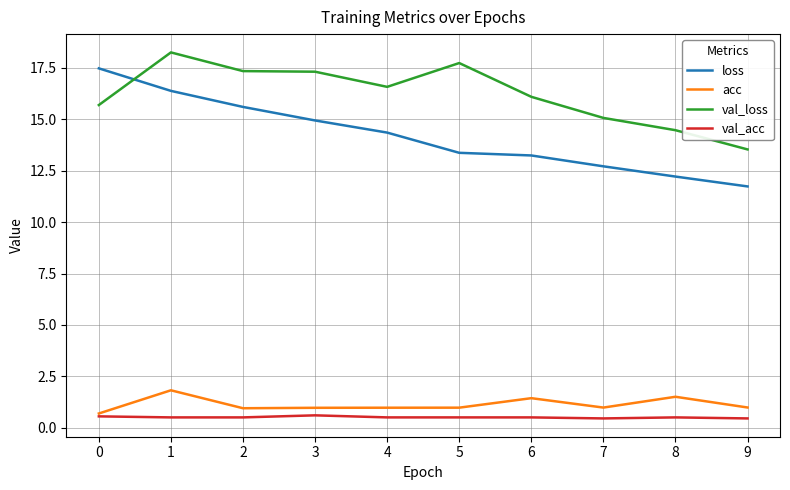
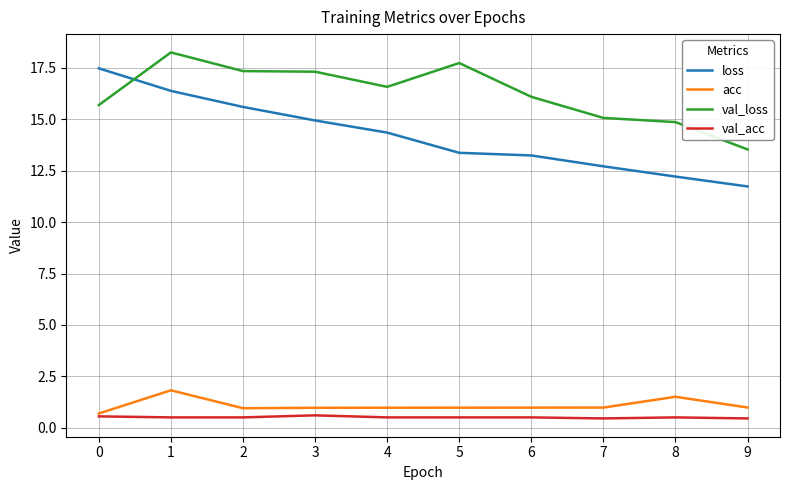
  {
    "loss": {
      "0": 17.5,
      "1": 16.4,
      "2": 15.6,
      "3": 14.9,
      "4": 14.4,
      "5": 13.4,
      "6": 13.2,
      "7": 12.7,
      "8": 12.2,
      "9": 11.7
    },
    "acc": {
      "0": 0.7,
      "1": 1.8,
      "2": 0.9,
      "3": 1.0,
      "4": 1.0,
      "5": 1.0,
-     "6": 1.4,
+     "6": 1.0,
      "7": 1.0,
      "8": 1.5,
      "9": 1.0
    },
    "val_loss": {
      "0": 15.7,
      "1": 18.3,
      "2": 17.3,
      "3": 17.3,
      "4": 16.6,
      "5": 17.7,
      "6": 16.1,
      "7": 15.1,
-     "8": 14.5,
+     "8": 14.9,
      "9": 13.5
    },
    "val_acc": {
      "0": 0.6,
      "1": 0.5,
      "2": 0.5,
      "3": 0.6,
      "4": 0.5,
      "5": 0.5,
      "6": 0.5,
      "7": 0.5,
      "8": 0.5,
      "9": 0.5
    }
  }
